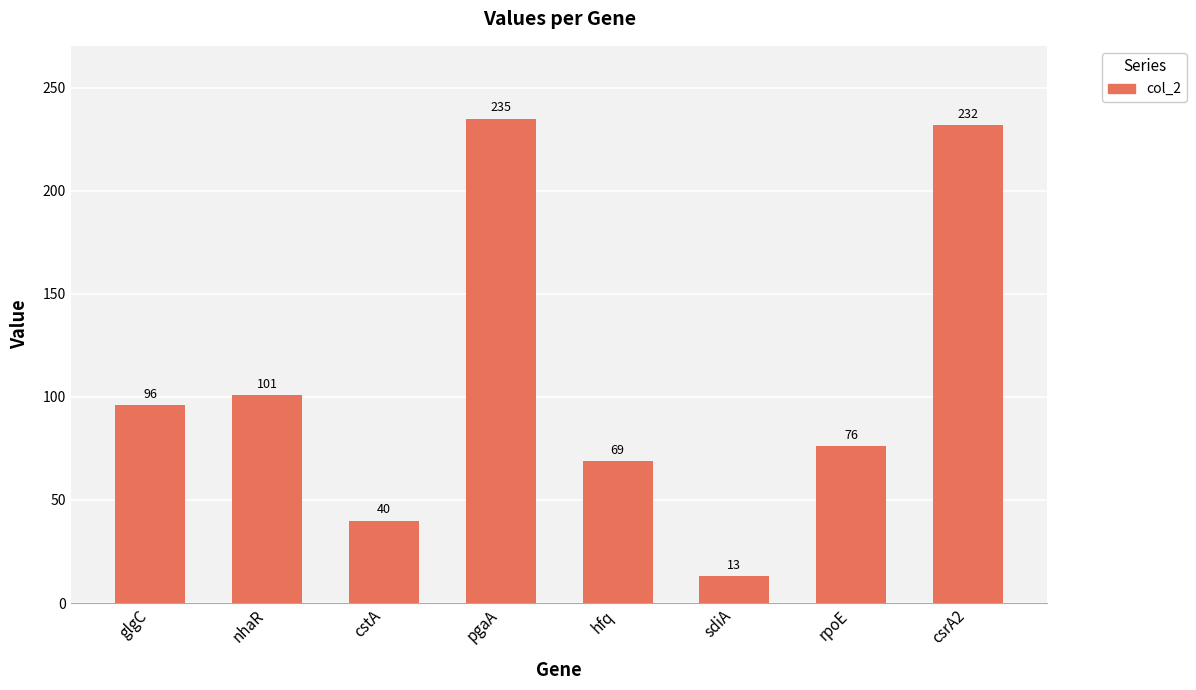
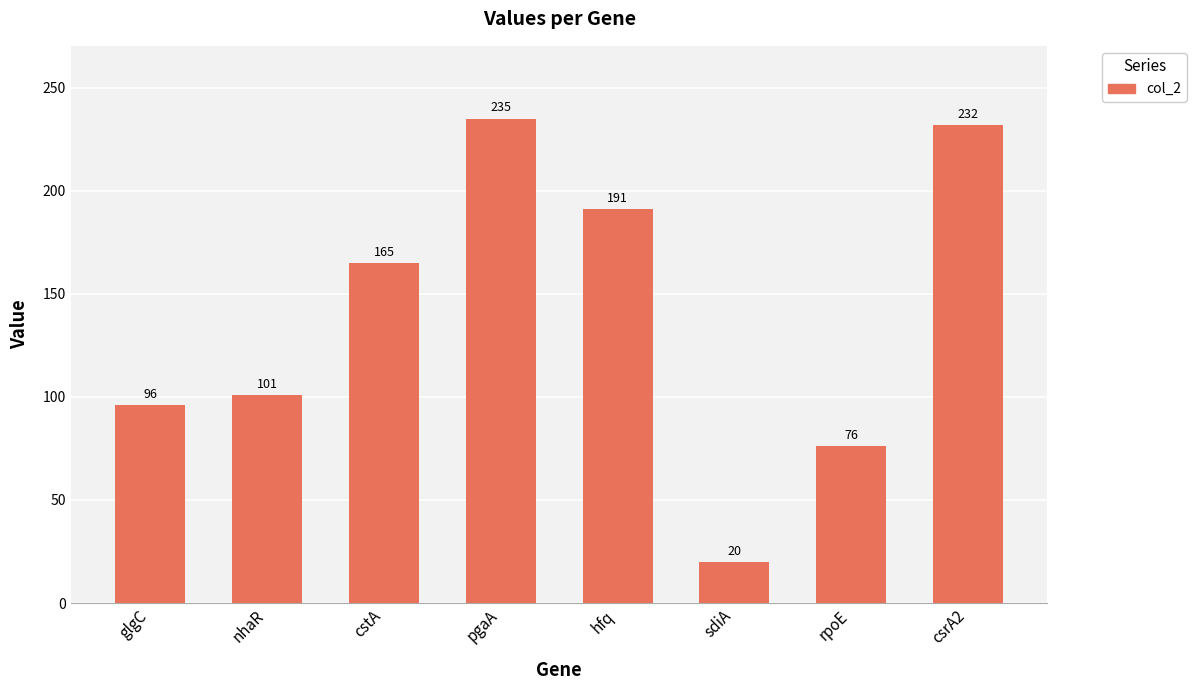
  {
    "glgC": 96,
    "nhaR": 101,
-   "cstA": 40,
+   "cstA": 165,
    "pgaA": 235,
-   "hfq": 69,
-   "sdiA": 13,
+   "hfq": 191,
+   "sdiA": 20,
    "rpoE": 76,
    "csrA2": 232
  }
